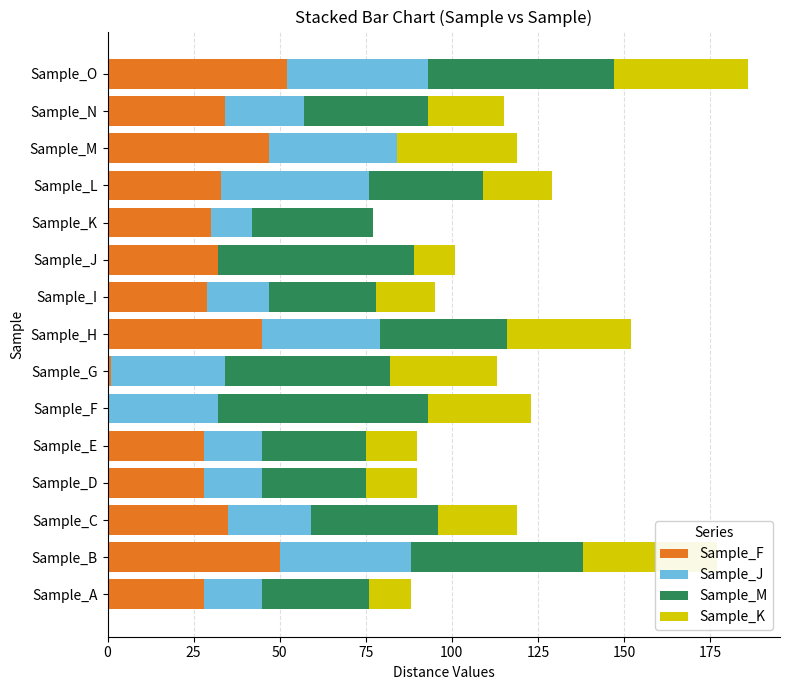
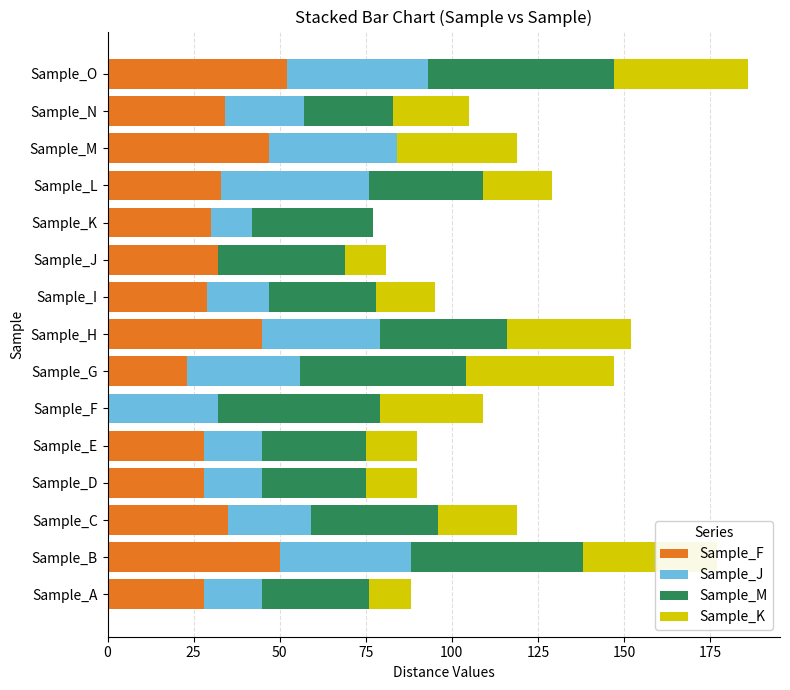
  {
    "Sample_F": {
      "Sample_O": 52,
      "Sample_N": 34,
      "Sample_M": 47,
      "Sample_L": 33,
      "Sample_K": 30,
      "Sample_J": 32,
      "Sample_I": 29,
      "Sample_H": 45,
-     "Sample_G": 1,
+     "Sample_G": 23,
      "Sample_F": 0,
      "Sample_E": 28,
      "Sample_D": 28,
      "Sample_C": 35,
      "Sample_B": 50,
      "Sample_A": 28
    },
    "Sample_J": {
      "Sample_O": 41,
      "Sample_N": 23,
      "Sample_M": 37,
      "Sample_L": 43,
      "Sample_K": 12,
      "Sample_J": 0,
      "Sample_I": 18,
      "Sample_H": 34,
      "Sample_G": 33,
      "Sample_F": 32,
      "Sample_E": 17,
      "Sample_D": 17,
      "Sample_C": 24,
      "Sample_B": 38,
      "Sample_A": 17
    },
    "Sample_M": {
      "Sample_O": 54,
-     "Sample_N": 36,
+     "Sample_N": 26,
      "Sample_M": 0,
      "Sample_L": 33,
      "Sample_K": 35,
-     "Sample_J": 57,
+     "Sample_J": 37,
      "Sample_I": 31,
      "Sample_H": 37,
      "Sample_G": 48,
-     "Sample_F": 61,
+     "Sample_F": 47,
      "Sample_E": 30,
      "Sample_D": 30,
      "Sample_C": 37,
      "Sample_B": 50,
      "Sample_A": 31
    },
    "Sample_K": {
      "Sample_O": 39,
      "Sample_N": 22,
      "Sample_M": 35,
      "Sample_L": 20,
      "Sample_K": 0,
      "Sample_J": 12,
      "Sample_I": 17,
      "Sample_H": 36,
-     "Sample_G": 31,
+     "Sample_G": 43,
      "Sample_F": 30,
      "Sample_E": 15,
      "Sample_D": 15,
      "Sample_C": 23,
      "Sample_A": 12
    }
  }
